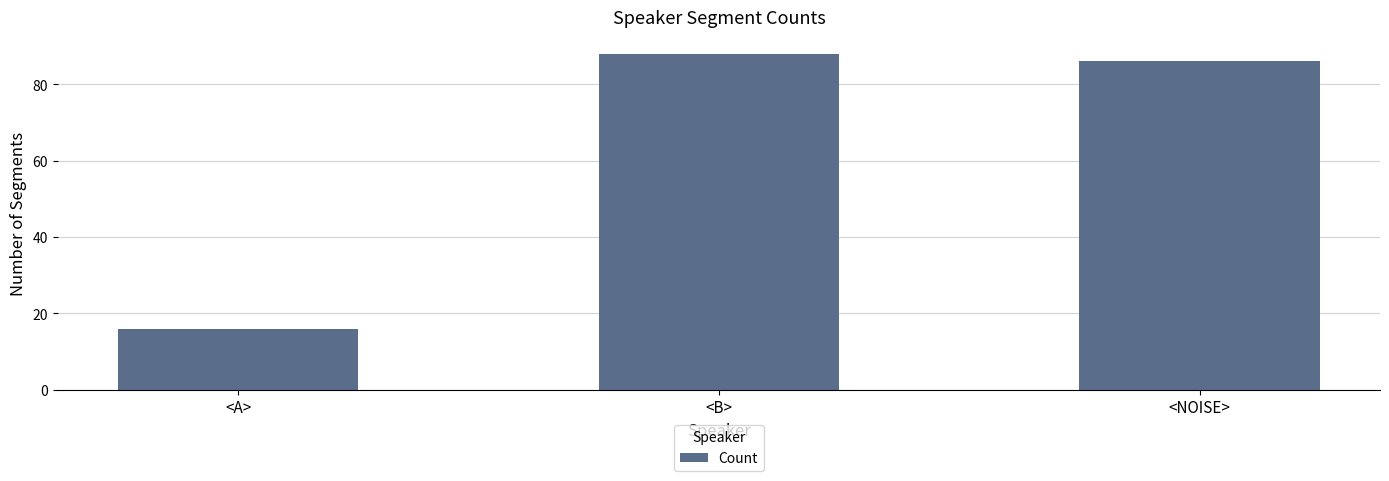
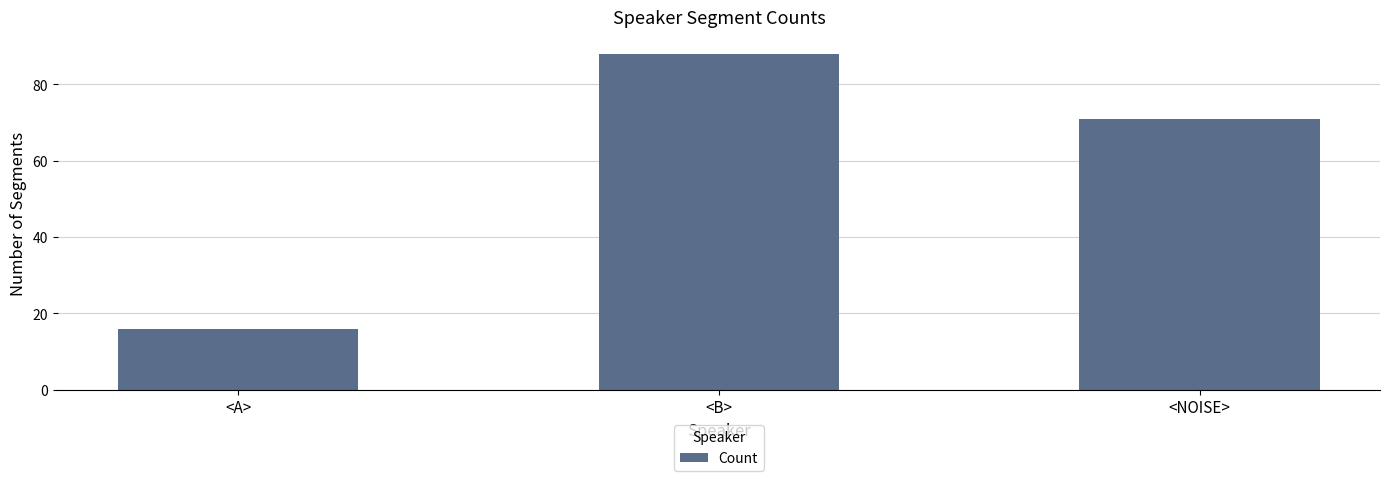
  {
    "<A>": 16,
    "<B>": 88,
-   "<NOISE>": 86
+   "<NOISE>": 71
  }
